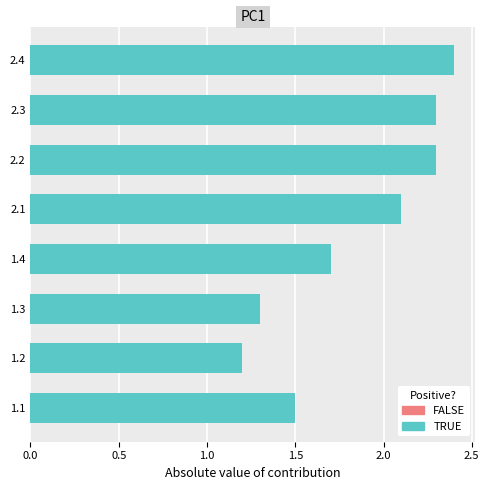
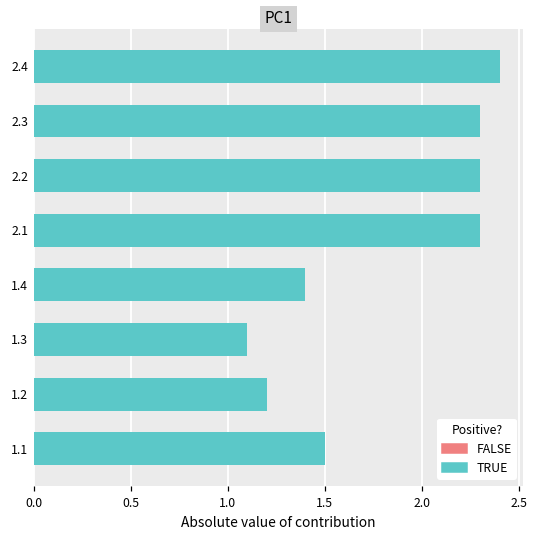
  {
    "2.4": 2.4,
    "2.3": 2.3,
    "2.2": 2.3,
-   "2.1": 2.1,
-   "1.4": 1.7,
-   "1.3": 1.3,
+   "2.1": 2.3,
+   "1.4": 1.4,
+   "1.3": 1.1,
    "1.2": 1.2,
    "1.1": 1.5
  }
